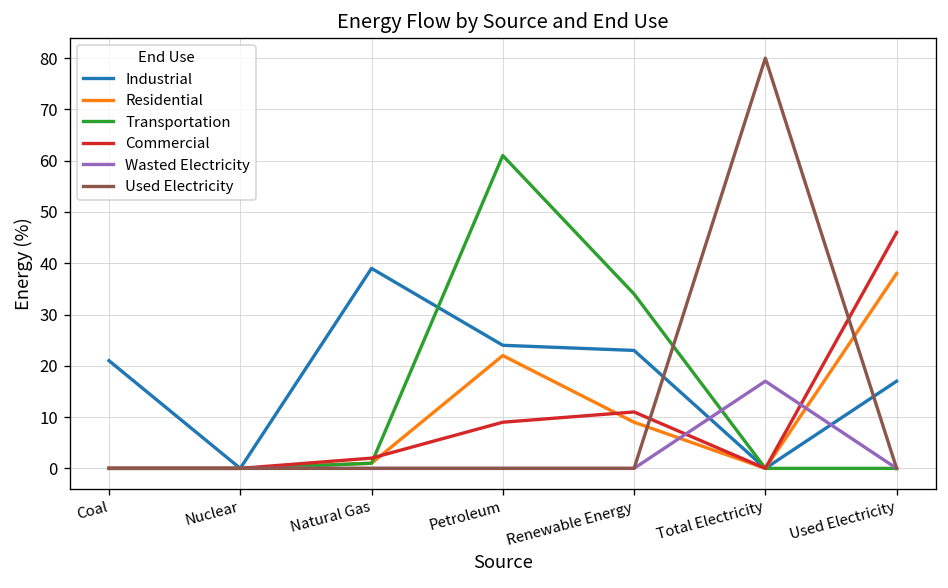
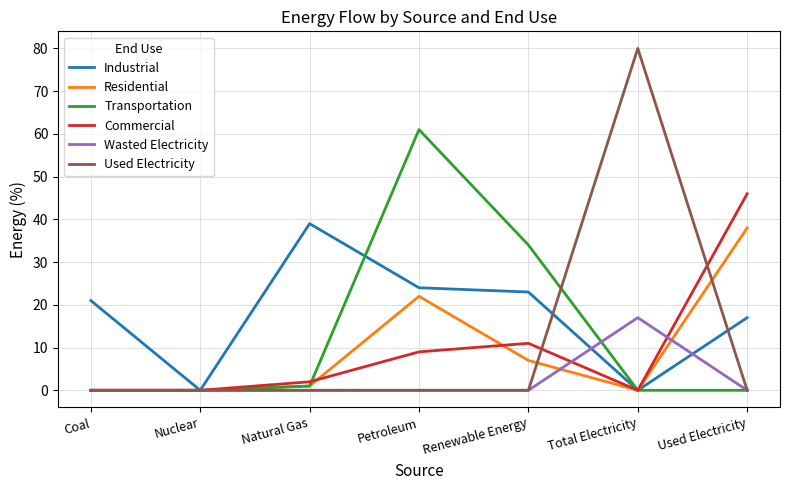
  {
    "Industrial": {
      "Coal": 21,
      "Natural Gas": 39,
      "Petroleum": 24,
      "Renewable Energy": 23,
      "Used Electricity": 17
    },
    "Residential": {
      "Petroleum": 22,
-     "Renewable Energy": 9,
+     "Renewable Energy": 7,
      "Used Electricity": 38
    },
    "Transportation": {
      "Petroleum": 61,
      "Renewable Energy": 34
    },
    "Commercial": {
      "Natural Gas": 2,
      "Petroleum": 9,
      "Renewable Energy": 11,
      "Used Electricity": 46
    },
    "Wasted Electricity": {
      "Total Electricity": 17
    },
    "Used Electricity": {
      "Total Electricity": 80
    }
  }
